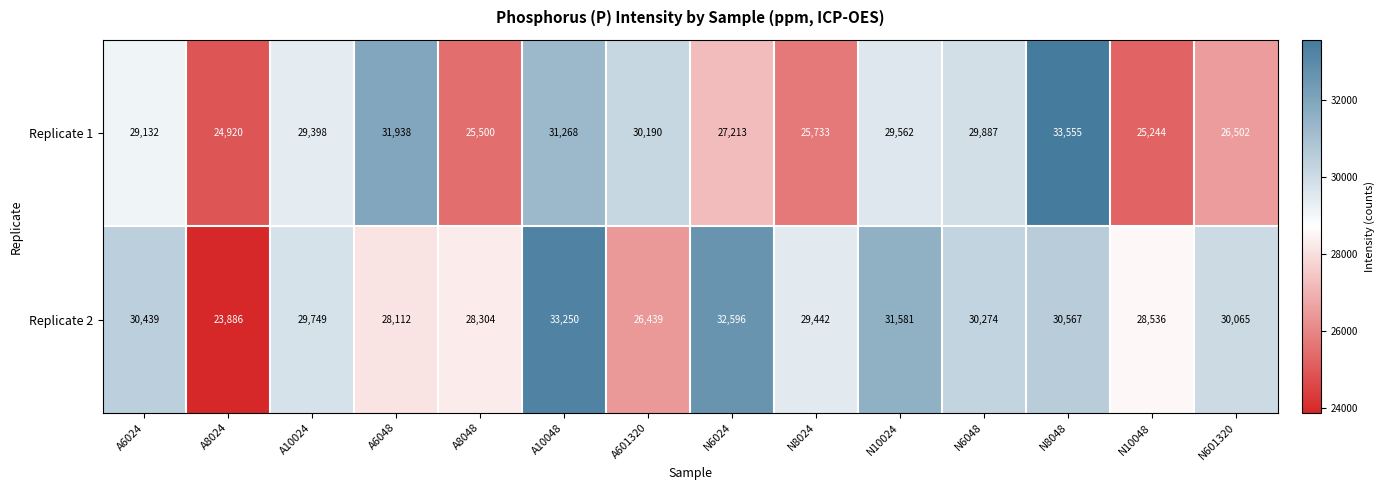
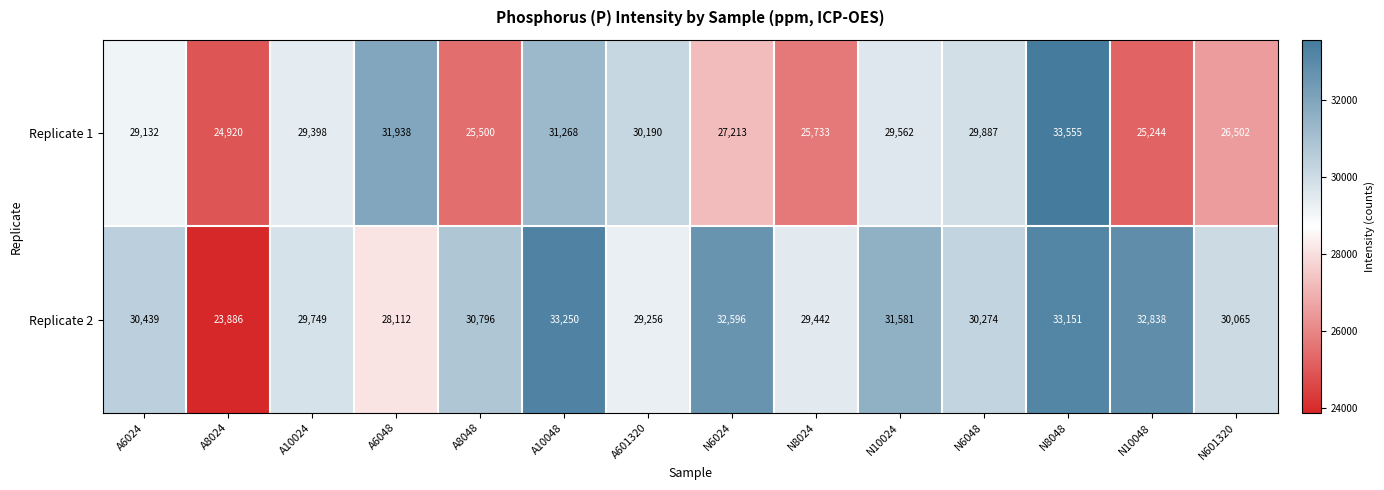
  {
    "Replicate 1": {
      "A6024": "29,132",
      "A8024": "24,920",
      "A10024": "29,398",
      "A6048": "31,938",
      "A8048": "25,500",
      "A10048": "31,268",
      "A601320": "30,190",
      "N6024": "27,213",
      "N8024": "25,733",
      "N10024": "29,562",
      "N6048": "29,887",
      "N8048": "33,555",
      "N10048": "25,244",
      "N601320": "26,502"
    },
    "Replicate 2": {
      "A6024": "30,439",
      "A8024": "23,886",
      "A10024": "29,749",
      "A6048": "28,112",
-     "A8048": "28,304",
+     "A8048": "30,796",
      "A10048": "33,250",
-     "A601320": "26,439",
+     "A601320": "29,256",
      "N6024": "32,596",
      "N8024": "29,442",
      "N10024": "31,581",
      "N6048": "30,274",
-     "N8048": "30,567",
-     "N10048": "28,536",
+     "N8048": "33,151",
+     "N10048": "32,838",
      "N601320": "30,065"
    }
  }
